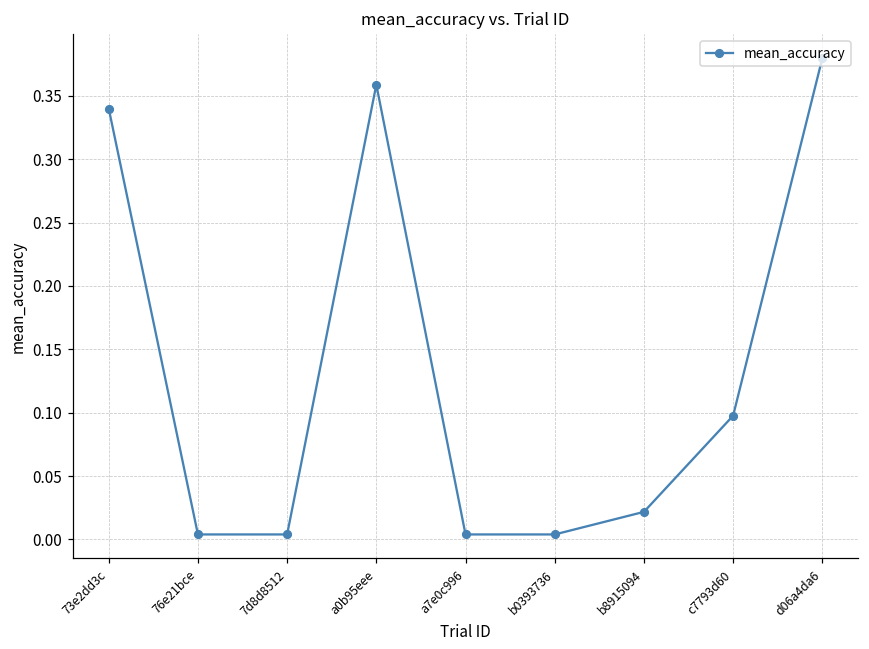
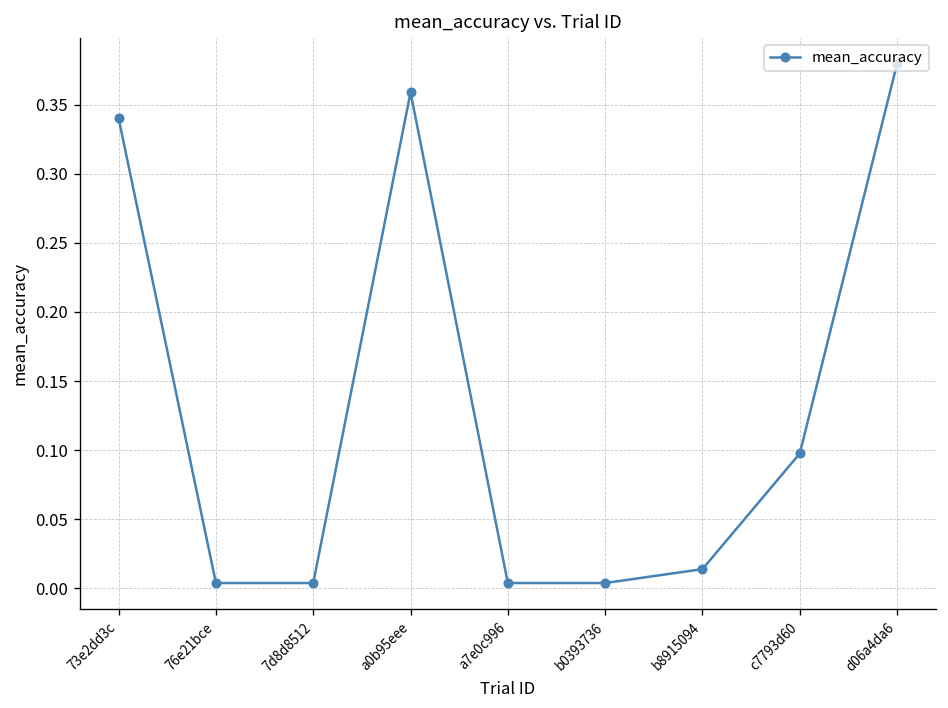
  {
    "73e2dd3c": 0.340,
    "76e21bce": 0.004,
    "7d8d8512": 0.004,
    "a0b95eee": 0.359,
    "a7e0c996": 0.004,
    "b0393736": 0.004,
-   "b8915094": 0.022,
+   "b8915094": 0.014,
    "c7793d60": 0.098
  }
